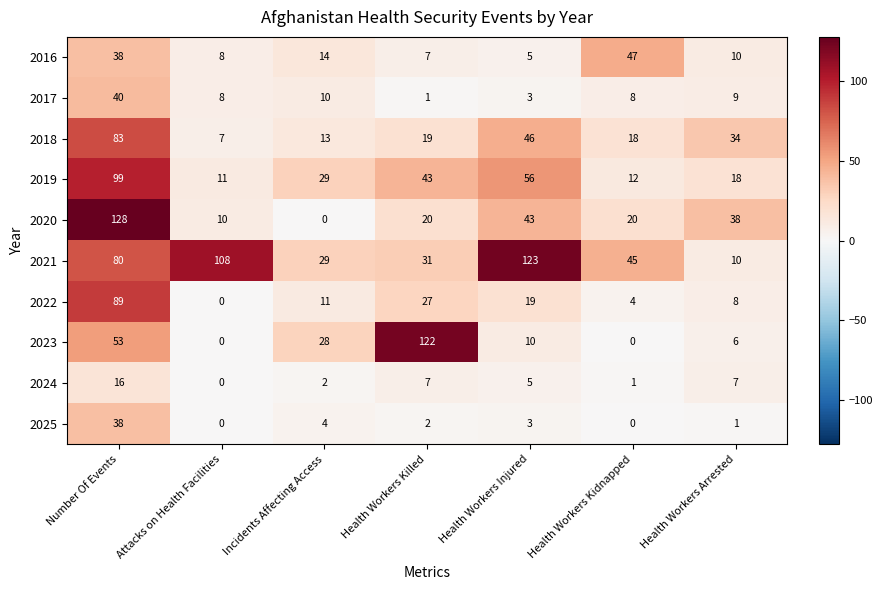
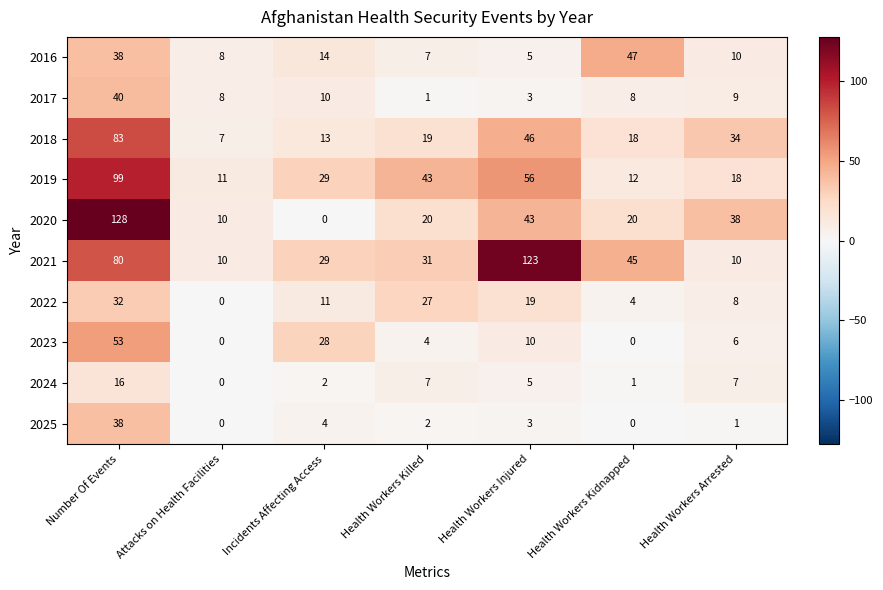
  {
    "2016": {
      "Number Of Events": 38,
      "Attacks on Health Facilities": 8,
      "Incidents Affecting Access": 14,
      "Health Workers Killed": 7,
      "Health Workers Injured": 5,
      "Health Workers Kidnapped": 47,
      "Health Workers Arrested": 10
    },
    "2017": {
      "Number Of Events": 40,
      "Attacks on Health Facilities": 8,
      "Incidents Affecting Access": 10,
      "Health Workers Killed": 1,
      "Health Workers Injured": 3,
      "Health Workers Kidnapped": 8,
      "Health Workers Arrested": 9
    },
    "2018": {
      "Number Of Events": 83,
      "Attacks on Health Facilities": 7,
      "Incidents Affecting Access": 13,
      "Health Workers Killed": 19,
      "Health Workers Injured": 46,
      "Health Workers Kidnapped": 18,
      "Health Workers Arrested": 34
    },
    "2019": {
      "Number Of Events": 99,
      "Attacks on Health Facilities": 11,
      "Incidents Affecting Access": 29,
      "Health Workers Killed": 43,
      "Health Workers Injured": 56,
      "Health Workers Kidnapped": 12,
      "Health Workers Arrested": 18
    },
    "2020": {
      "Number Of Events": 128,
      "Attacks on Health Facilities": 10,
      "Incidents Affecting Access": 0,
      "Health Workers Killed": 20,
      "Health Workers Injured": 43,
      "Health Workers Kidnapped": 20,
      "Health Workers Arrested": 38
    },
    "2021": {
      "Number Of Events": 80,
-     "Attacks on Health Facilities": 108,
+     "Attacks on Health Facilities": 10,
      "Incidents Affecting Access": 29,
      "Health Workers Killed": 31,
      "Health Workers Injured": 123,
      "Health Workers Kidnapped": 45,
      "Health Workers Arrested": 10
    },
    "2022": {
-     "Number Of Events": 89,
+     "Number Of Events": 32,
      "Attacks on Health Facilities": 0,
      "Incidents Affecting Access": 11,
      "Health Workers Killed": 27,
      "Health Workers Injured": 19,
      "Health Workers Kidnapped": 4,
      "Health Workers Arrested": 8
    },
    "2023": {
      "Number Of Events": 53,
      "Attacks on Health Facilities": 0,
      "Incidents Affecting Access": 28,
-     "Health Workers Killed": 122,
+     "Health Workers Killed": 4,
      "Health Workers Injured": 10,
      "Health Workers Kidnapped": 0,
      "Health Workers Arrested": 6
    },
    "2024": {
      "Number Of Events": 16,
      "Attacks on Health Facilities": 0,
      "Incidents Affecting Access": 2,
      "Health Workers Killed": 7,
      "Health Workers Injured": 5,
      "Health Workers Kidnapped": 1,
      "Health Workers Arrested": 7
    },
    "2025": {
      "Number Of Events": 38,
      "Attacks on Health Facilities": 0,
      "Incidents Affecting Access": 4,
      "Health Workers Killed": 2,
      "Health Workers Injured": 3,
      "Health Workers Kidnapped": 0,
      "Health Workers Arrested": 1
    }
  }
